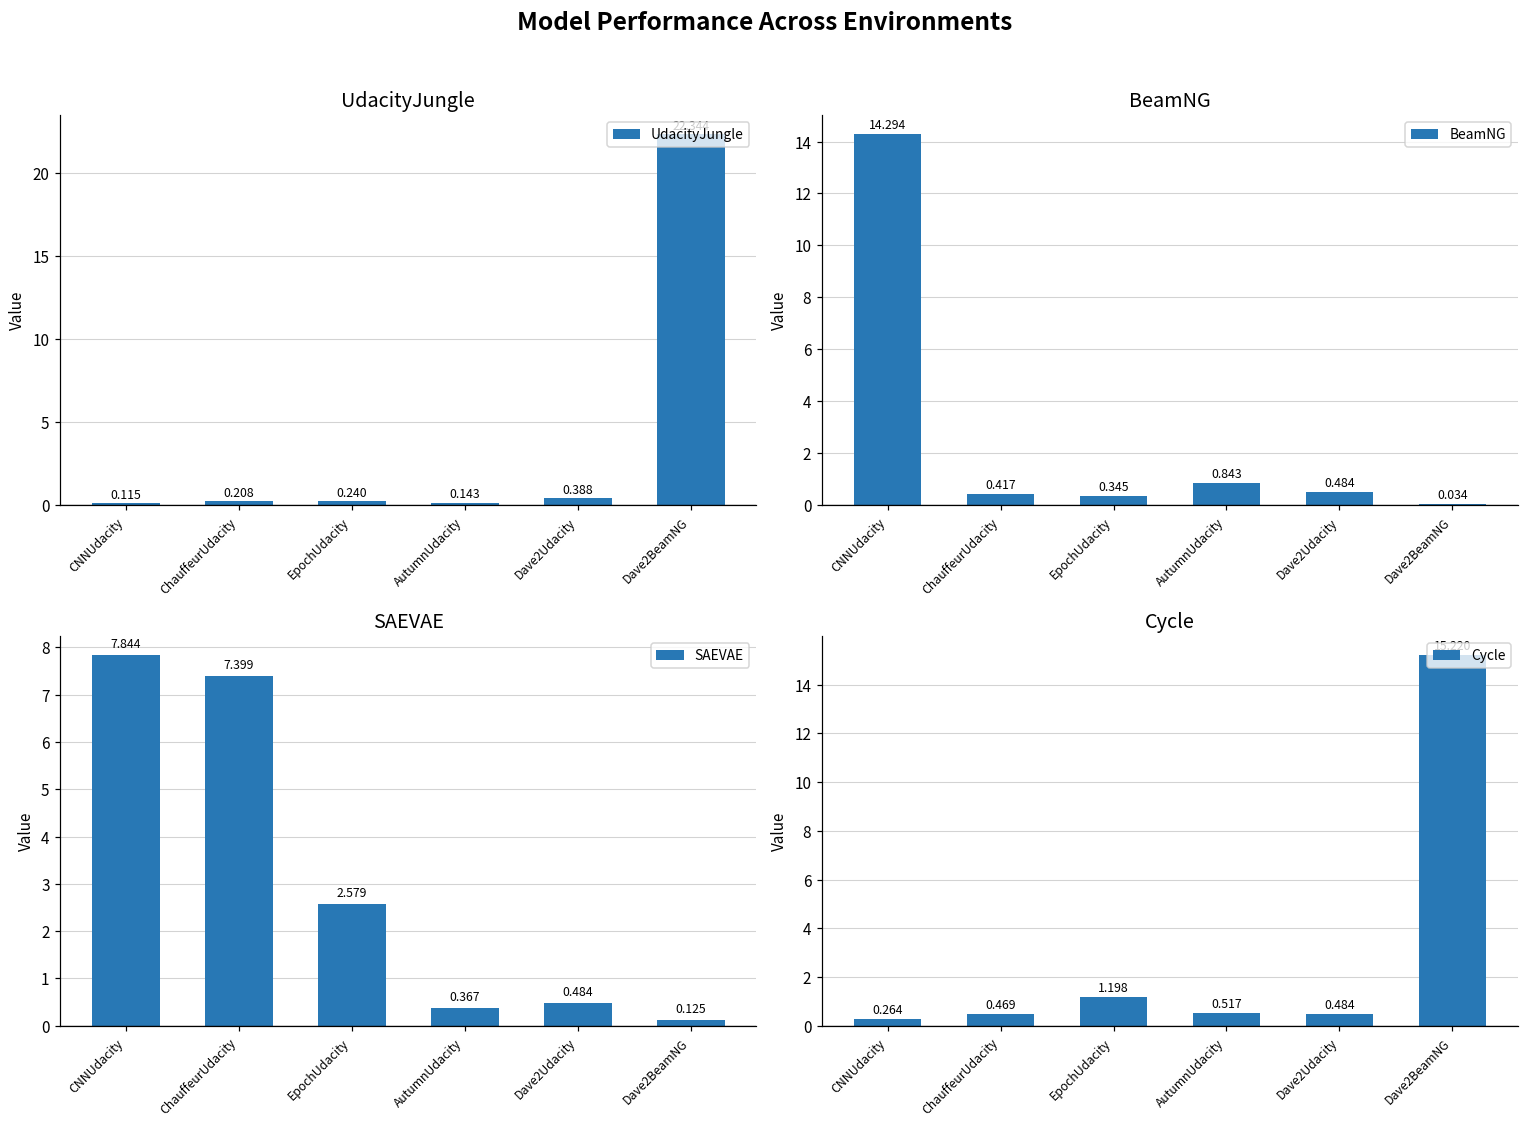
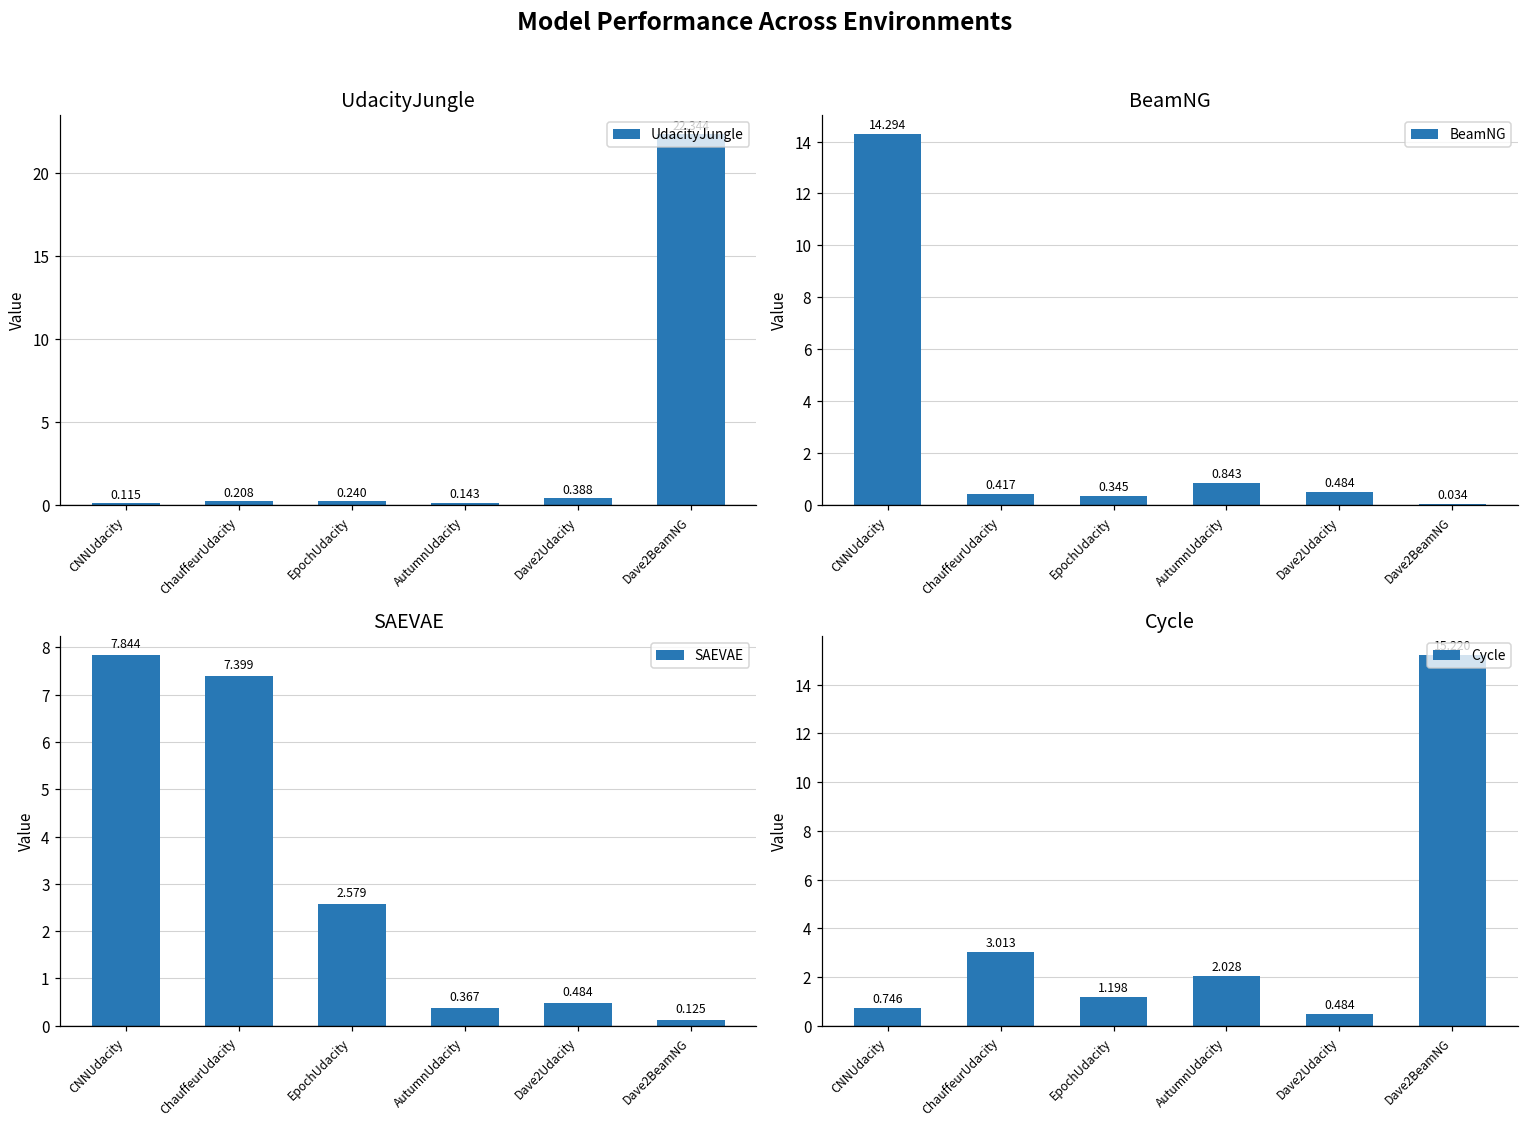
  {
    "UdacityJungle": {
      "CNNUdacity": 0.115,
      "ChauffeurUdacity": 0.208,
      "EpochUdacity": 0.240,
      "AutumnUdacity": 0.143,
      "Dave2Udacity": 0.388
    },
    "BeamNG": {
      "CNNUdacity": 14.294,
      "ChauffeurUdacity": 0.417,
      "EpochUdacity": 0.345,
      "AutumnUdacity": 0.843,
      "Dave2Udacity": 0.484,
      "Dave2BeamNG": 0.034
    },
    "SAEVAE": {
      "CNNUdacity": 7.844,
      "ChauffeurUdacity": 7.399,
      "EpochUdacity": 2.579,
      "AutumnUdacity": 0.367,
      "Dave2Udacity": 0.484,
      "Dave2BeamNG": 0.125
    },
    "Cycle": {
-     "CNNUdacity": 0.264,
-     "ChauffeurUdacity": 0.469,
+     "CNNUdacity": 0.746,
+     "ChauffeurUdacity": 3.013,
      "EpochUdacity": 1.198,
-     "AutumnUdacity": 0.517,
+     "AutumnUdacity": 2.028,
      "Dave2Udacity": 0.484
    }
  }
